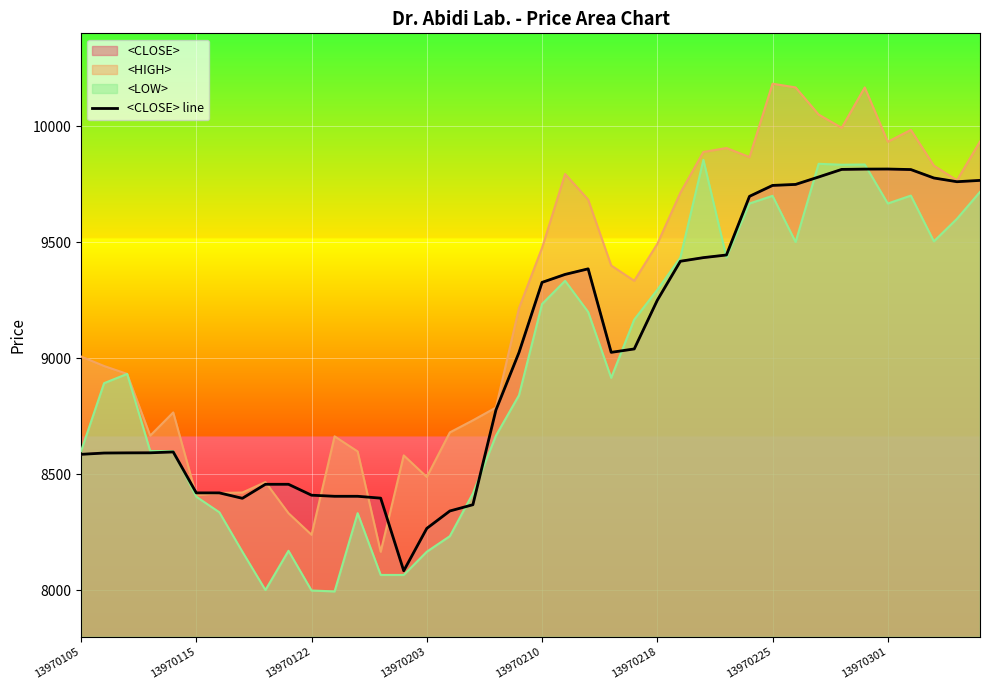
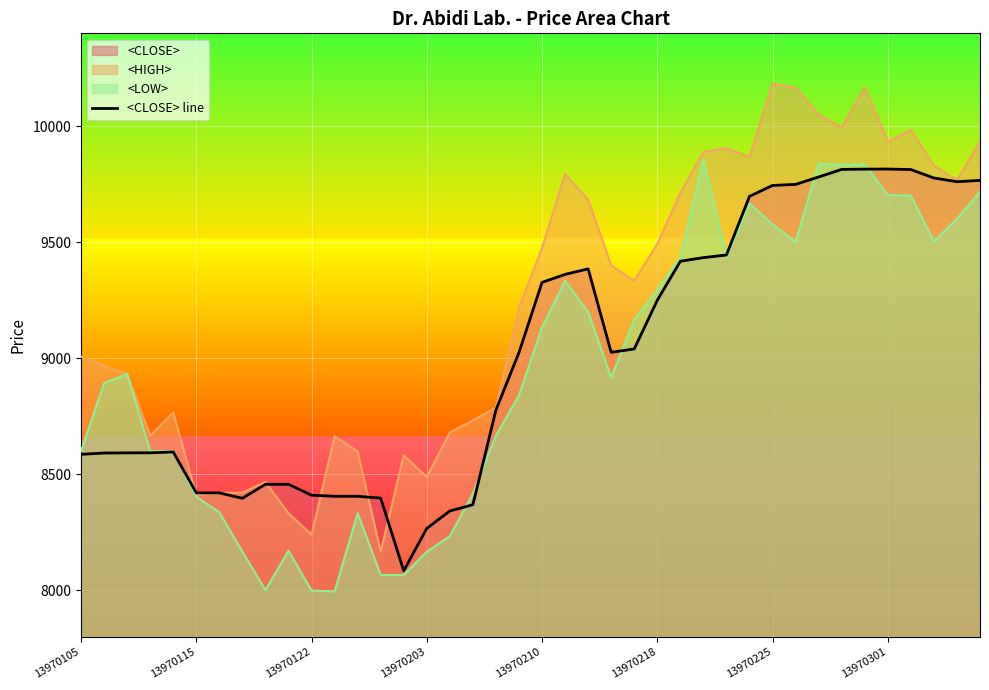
  {
    "<LOW>": {
      "13970105": 8600,
      "13970122": 8000,
      "13970203": 8170,
-     "13970210": 9230,
+     "13970210": 9130,
      "13970218": 9300,
-     "13970225": 9700,
-     "13970301": 9670
+     "13970225": 9580,
+     "13970301": 9700
    }
  }
